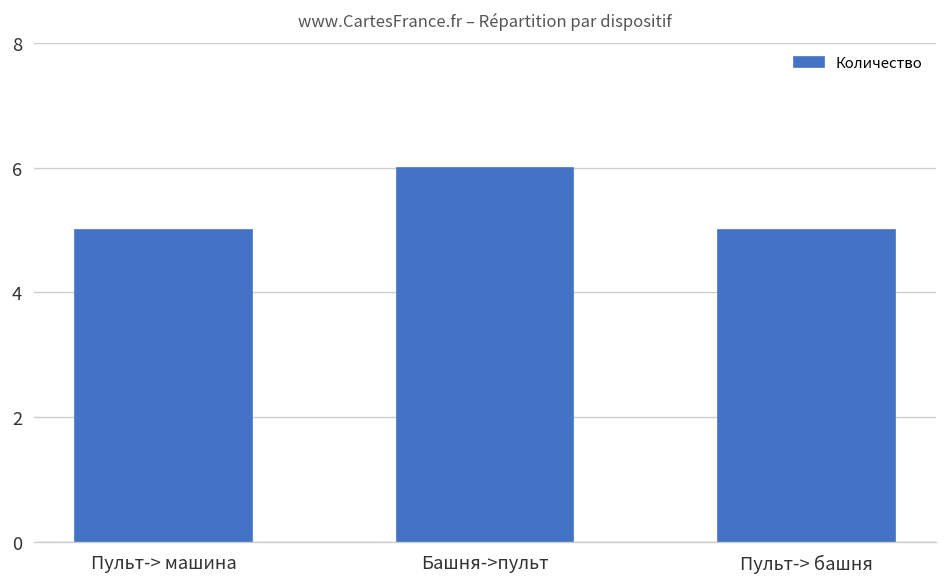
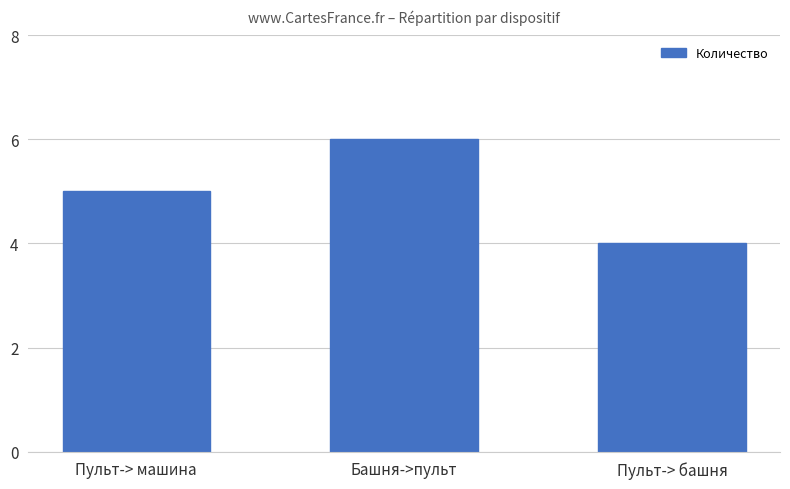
  {
    "Пульт-> машина": 5,
    "Башня->пульт": 6,
-   "Пульт-> башня": 5
+   "Пульт-> башня": 4
  }
